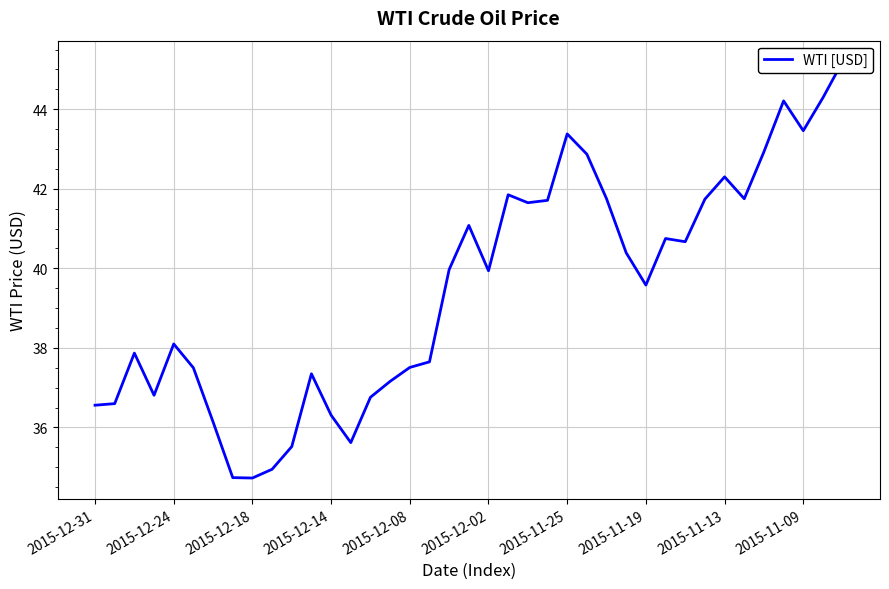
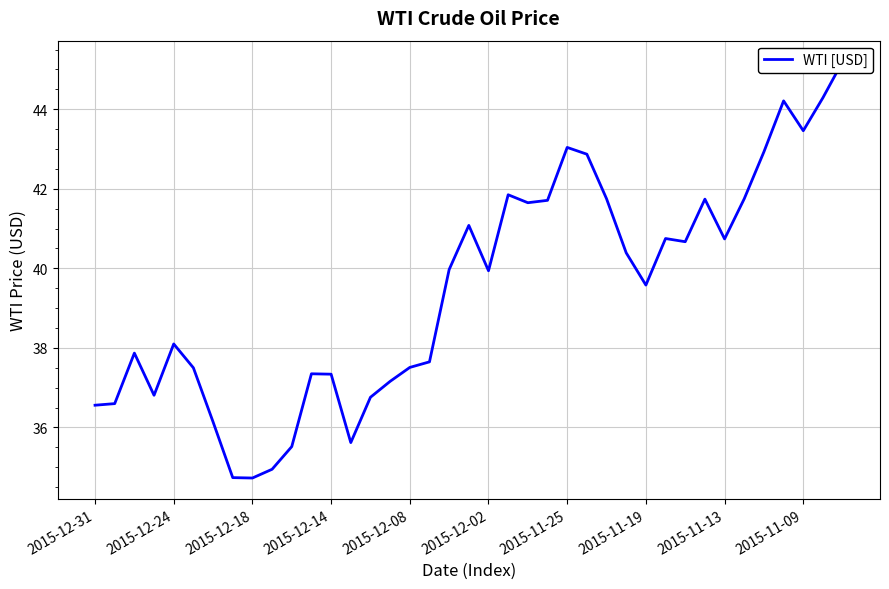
  {
    "2015-12-31": 36.6,
    "2015-12-24": 38.1,
    "2015-12-18": 34.7,
-   "2015-12-14": 36.3,
+   "2015-12-14": 37.3,
    "2015-12-08": 37.5,
    "2015-12-02": 39.9,
-   "2015-11-25": 43.4,
+   "2015-11-25": 43.0,
    "2015-11-19": 39.6,
-   "2015-11-13": 42.3,
+   "2015-11-13": 40.7,
    "2015-11-09": 43.5
  }
